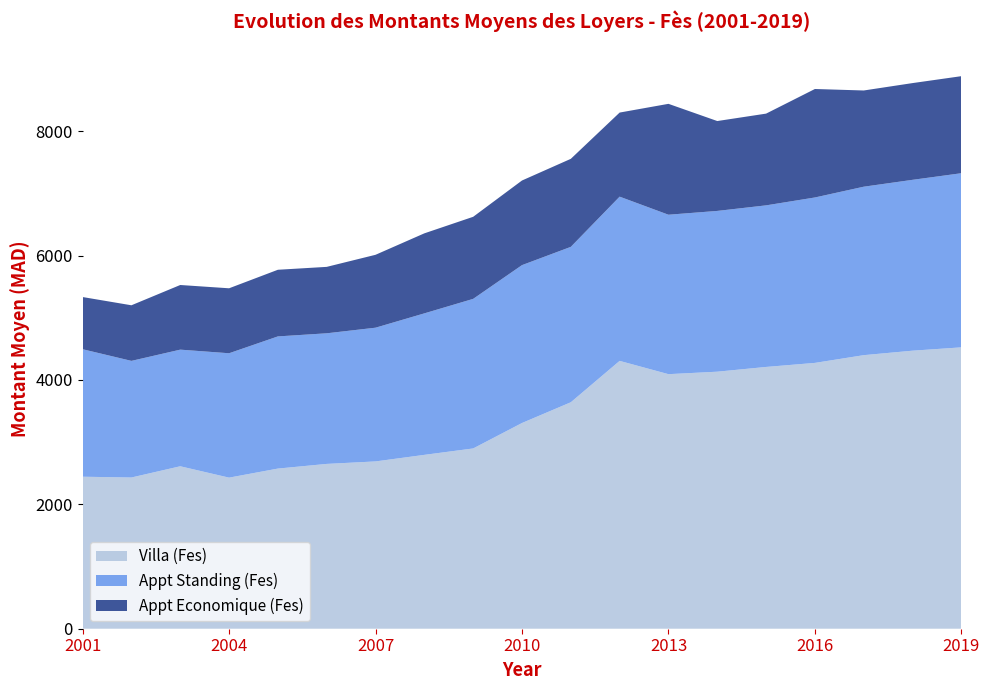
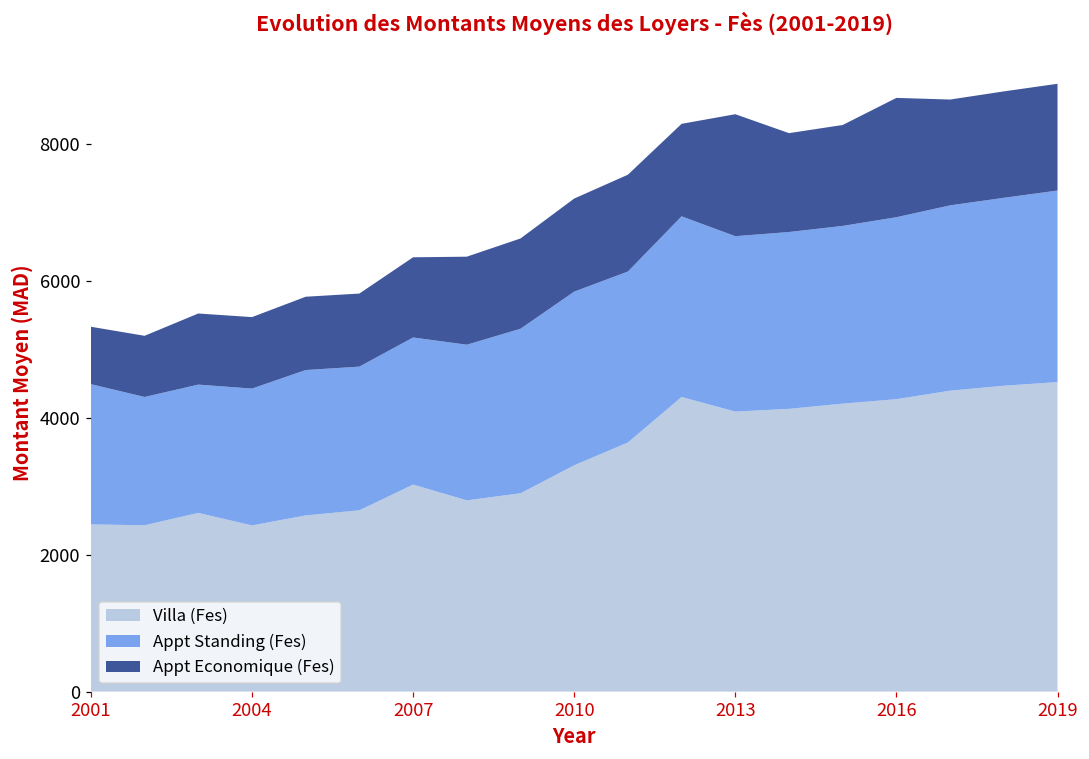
  {
    "Villa (Fes)": {
      "2001": 2400,
      "2004": 2400,
-     "2007": 2700,
+     "2007": 3000,
      "2010": 3300,
      "2013": 4100,
      "2016": 4300,
      "2019": 4500
    },
    "Appt Standing (Fes)": {
      "2001": 2100,
      "2004": 2000,
      "2007": 2200,
      "2010": 2500,
      "2013": 2600,
      "2016": 2700,
      "2019": 2800
    },
    "Appt Economique (Fes)": {
      "2001": 800,
      "2004": 1000,
      "2007": 1200,
      "2010": 1400,
      "2013": 1800,
      "2016": 1700,
      "2019": 1600
    }
  }
